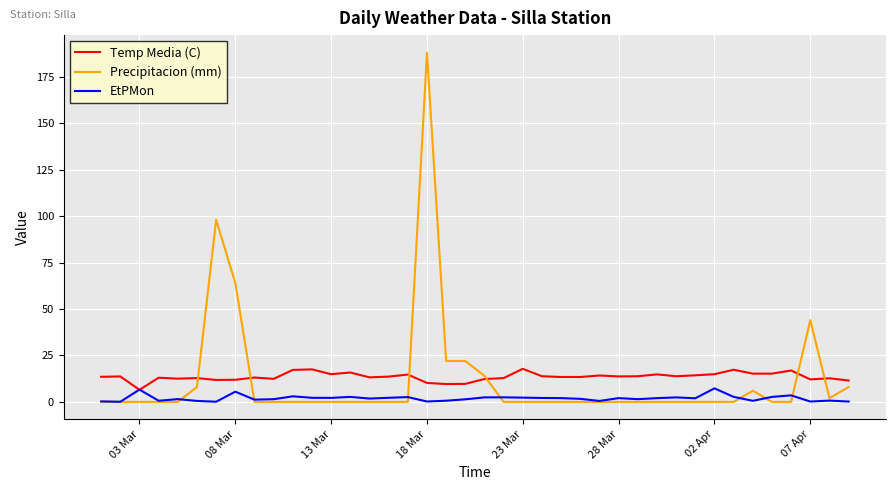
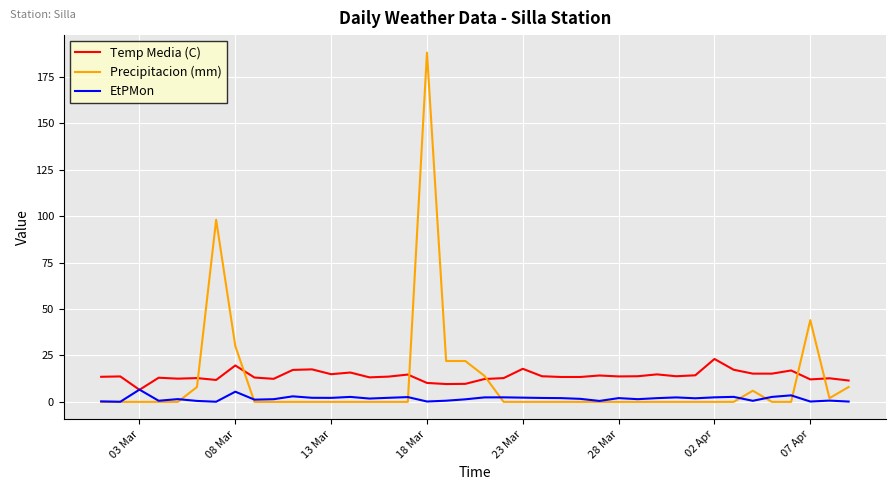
  {
    "Temp Media (C)": {
-     "08 Mar": 12,
+     "08 Mar": 20,
      "13 Mar": 15,
      "18 Mar": 10,
      "23 Mar": 18,
      "28 Mar": 14,
-     "02 Apr": 15,
+     "02 Apr": 23,
      "07 Apr": 12
    },
    "Precipitacion (mm)": {
      "03 Mar": 0,
-     "08 Mar": 64,
+     "08 Mar": 30,
      "13 Mar": 0,
      "18 Mar": 188,
      "23 Mar": 0,
      "28 Mar": 0,
      "02 Apr": 0,
      "07 Apr": 44
    },
    "EtPMon": {
      "08 Mar": 5,
      "13 Mar": 2,
      "18 Mar": 0,
      "23 Mar": 2,
      "28 Mar": 2,
-     "02 Apr": 7,
+     "02 Apr": 2,
      "07 Apr": 0
    }
  }
